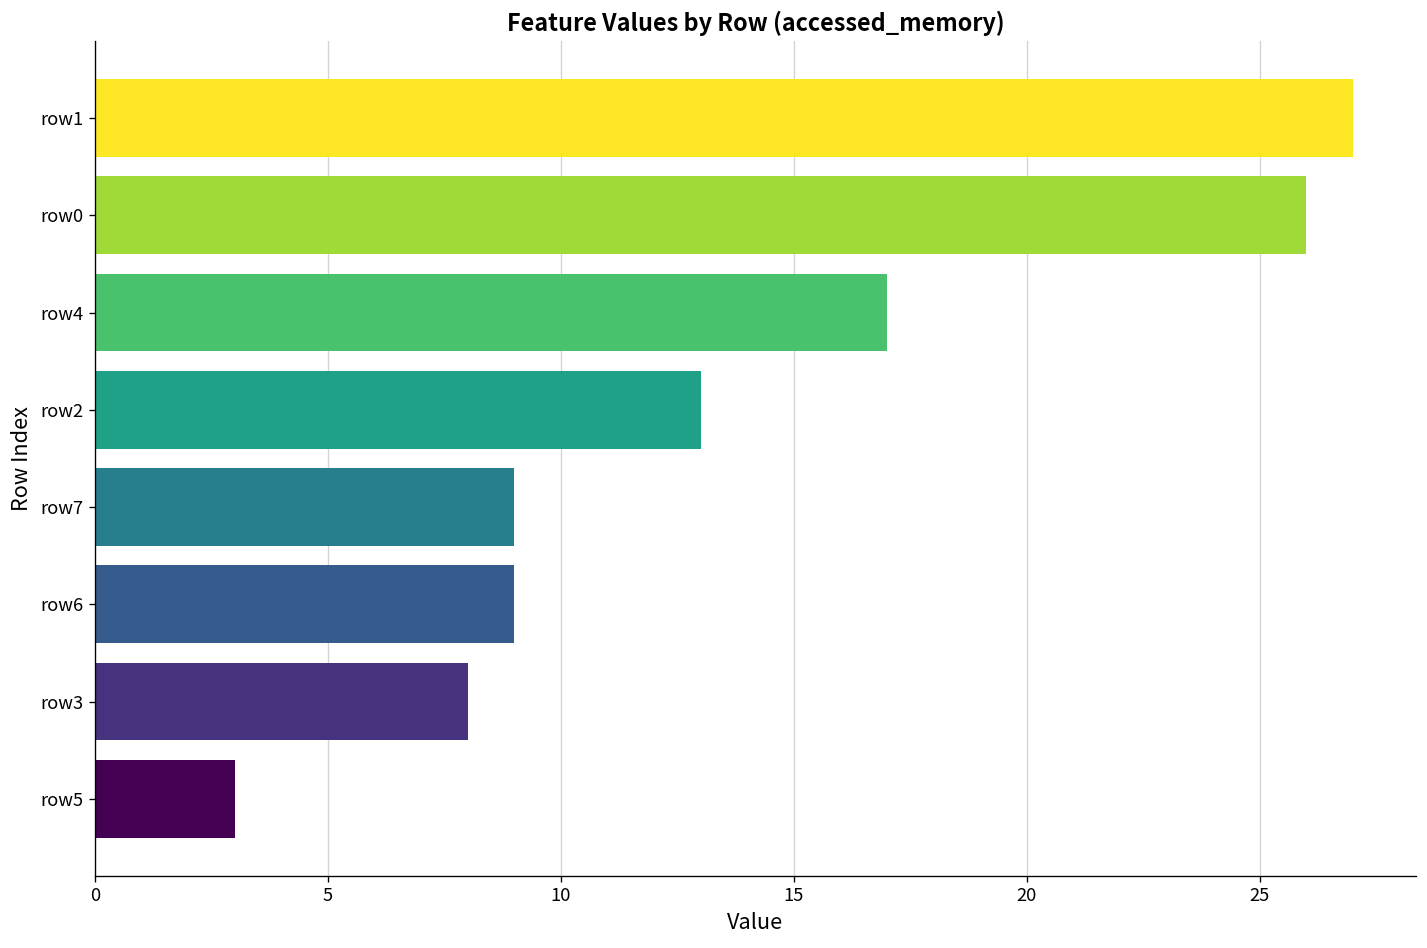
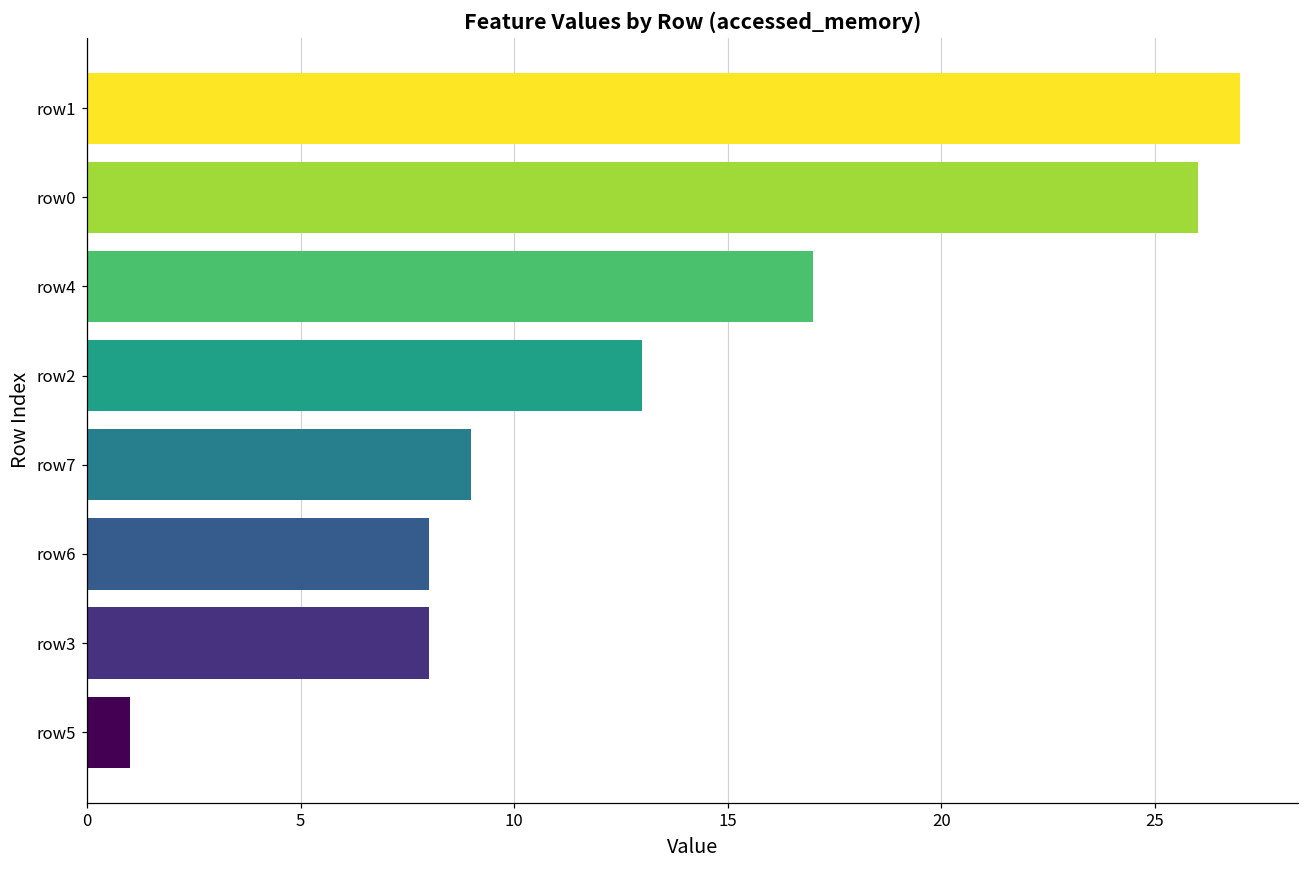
  {
    "row1": 27,
    "row0": 26,
    "row4": 17,
    "row2": 13,
    "row7": 9,
-   "row6": 9,
+   "row6": 8,
    "row3": 8,
-   "row5": 3
+   "row5": 1
  }
